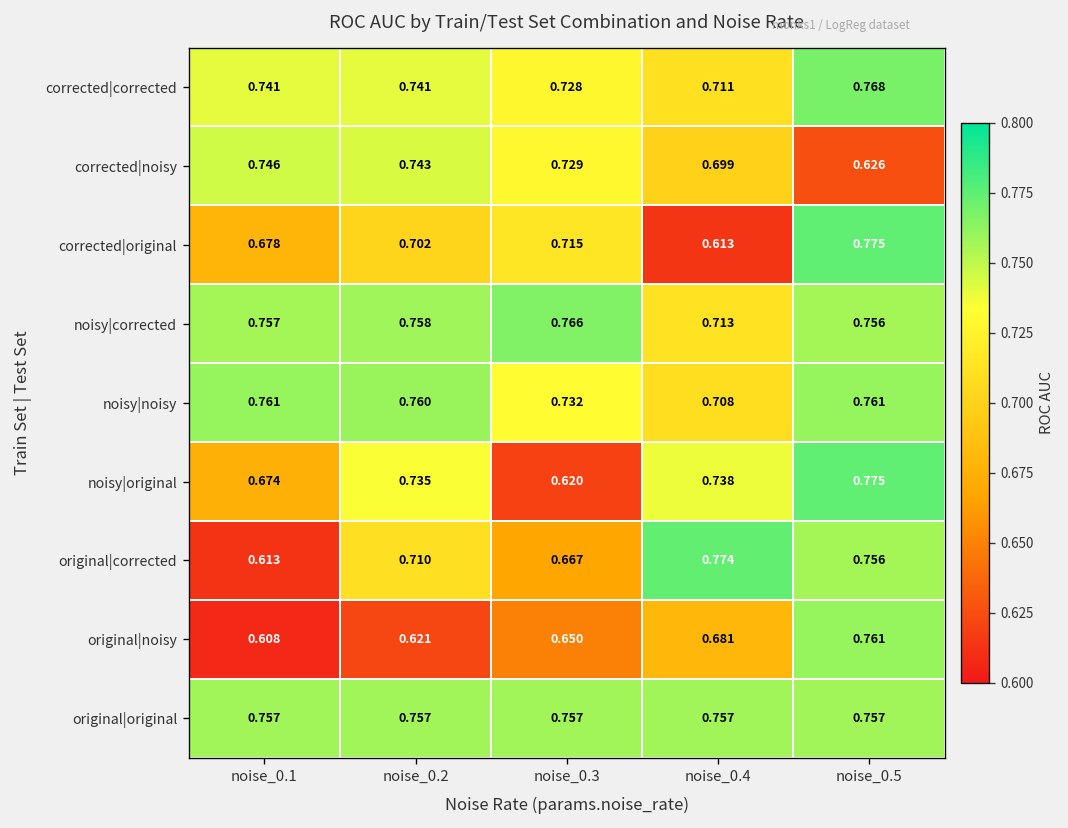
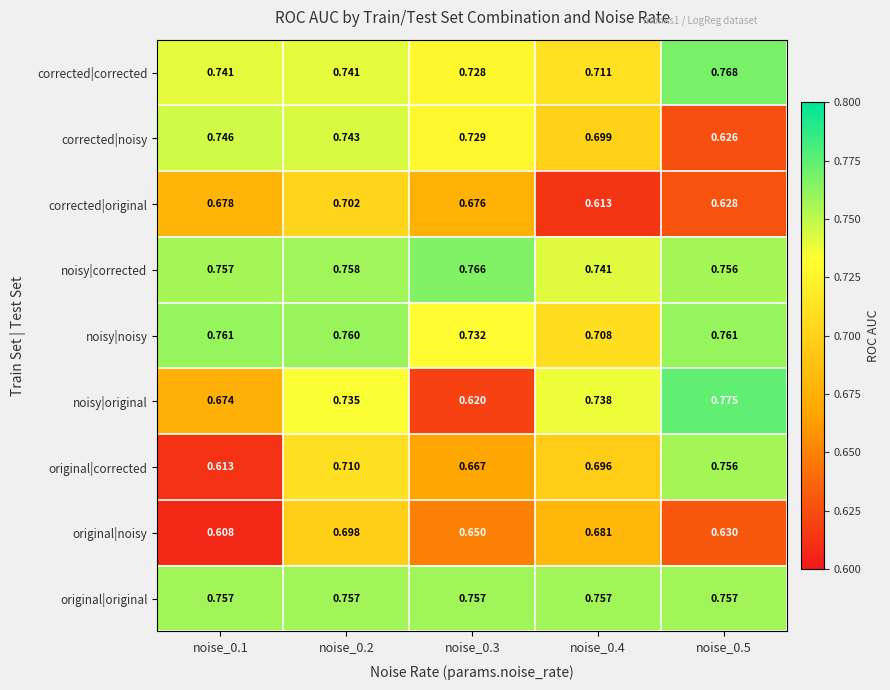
  {
    "corrected|corrected": {
      "noise_0.1": 0.741,
      "noise_0.2": 0.741,
      "noise_0.3": 0.728,
      "noise_0.4": 0.711,
      "noise_0.5": 0.768
    },
    "corrected|noisy": {
      "noise_0.1": 0.746,
      "noise_0.2": 0.743,
      "noise_0.3": 0.729,
      "noise_0.4": 0.699,
      "noise_0.5": 0.626
    },
    "corrected|original": {
      "noise_0.1": 0.678,
      "noise_0.2": 0.702,
-     "noise_0.3": 0.715,
+     "noise_0.3": 0.676,
      "noise_0.4": 0.613,
-     "noise_0.5": 0.775
+     "noise_0.5": 0.628
    },
    "noisy|corrected": {
      "noise_0.1": 0.757,
      "noise_0.2": 0.758,
      "noise_0.3": 0.766,
-     "noise_0.4": 0.713,
+     "noise_0.4": 0.741,
      "noise_0.5": 0.756
    },
    "noisy|noisy": {
      "noise_0.1": 0.761,
      "noise_0.2": 0.760,
      "noise_0.3": 0.732,
      "noise_0.4": 0.708,
      "noise_0.5": 0.761
    },
    "noisy|original": {
      "noise_0.1": 0.674,
      "noise_0.2": 0.735,
      "noise_0.3": 0.620,
      "noise_0.4": 0.738,
      "noise_0.5": 0.775
    },
    "original|corrected": {
      "noise_0.1": 0.613,
      "noise_0.2": 0.710,
      "noise_0.3": 0.667,
-     "noise_0.4": 0.774,
+     "noise_0.4": 0.696,
      "noise_0.5": 0.756
    },
    "original|noisy": {
      "noise_0.1": 0.608,
-     "noise_0.2": 0.621,
+     "noise_0.2": 0.698,
      "noise_0.3": 0.650,
      "noise_0.4": 0.681,
-     "noise_0.5": 0.761
+     "noise_0.5": 0.630
    },
    "original|original": {
      "noise_0.1": 0.757,
      "noise_0.2": 0.757,
      "noise_0.3": 0.757,
      "noise_0.4": 0.757,
      "noise_0.5": 0.757
    }
  }
